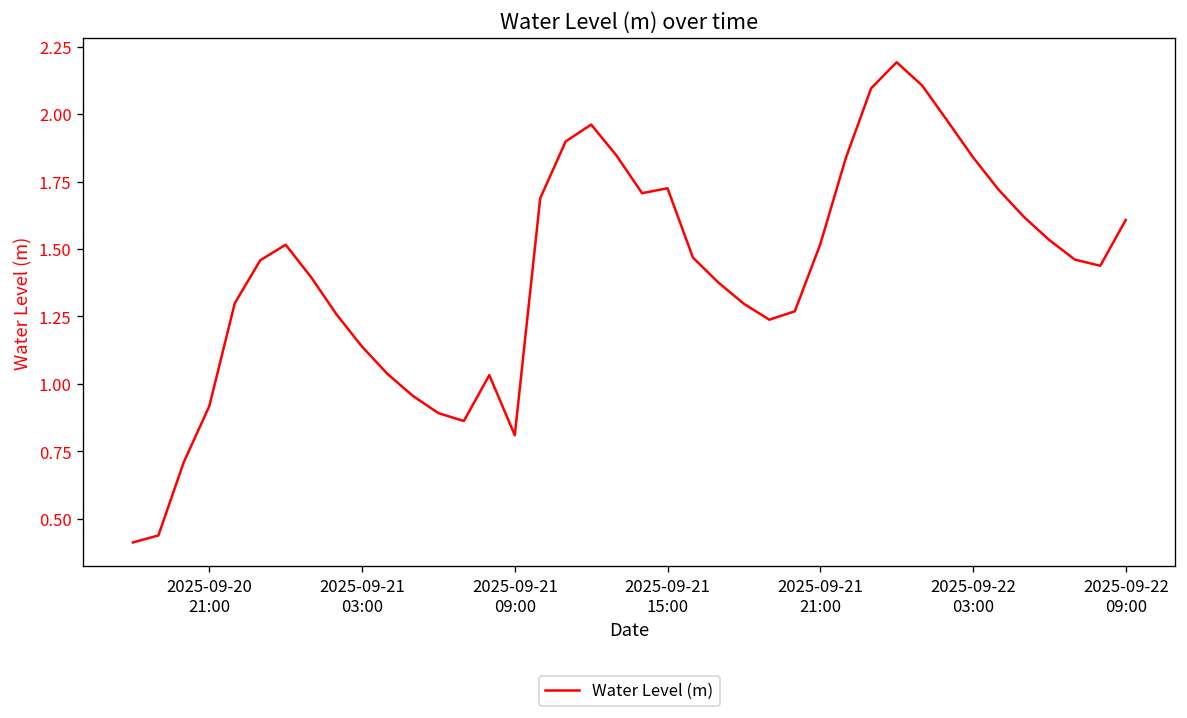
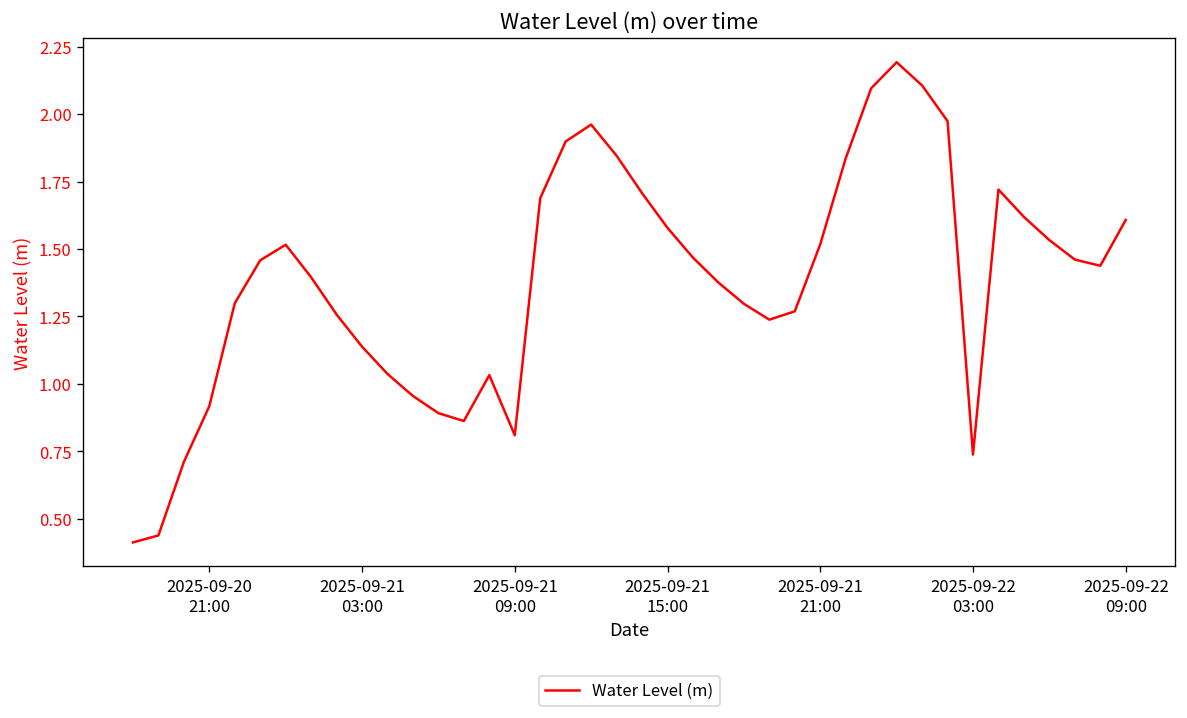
  {
    "2025-09-20 21:00": 0.92,
    "2025-09-21 03:00": 1.14,
    "2025-09-21 09:00": 0.81,
-   "2025-09-21 15:00": 1.73,
+   "2025-09-21 15:00": 1.58,
    "2025-09-21 21:00": 1.52,
-   "2025-09-22 03:00": 1.84,
+   "2025-09-22 03:00": 0.74,
    "2025-09-22 09:00": 1.61
  }
